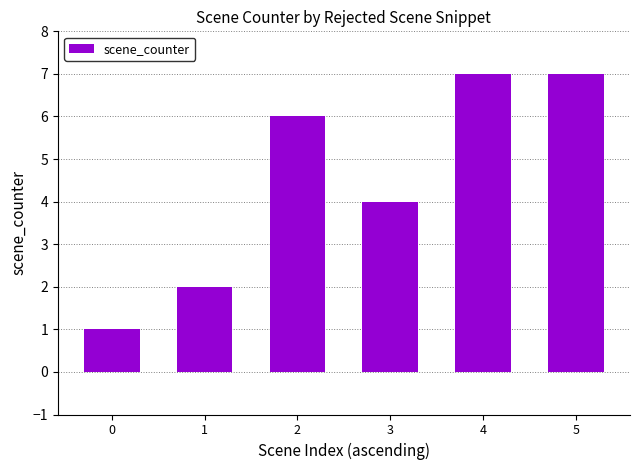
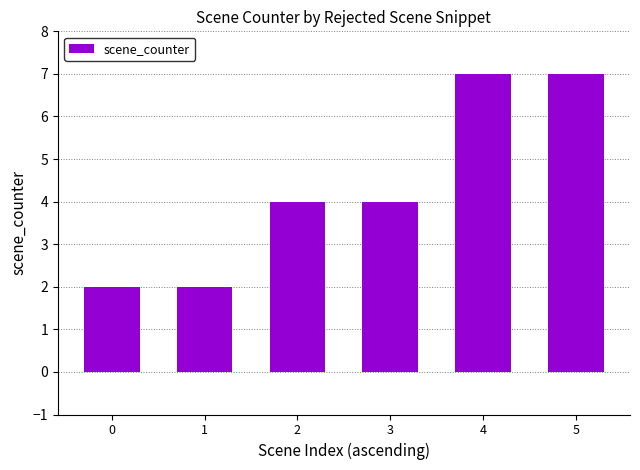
  {
-   "0": 1,
+   "0": 2,
    "1": 2,
-   "2": 6,
+   "2": 4,
    "3": 4,
    "4": 7,
    "5": 7
  }
